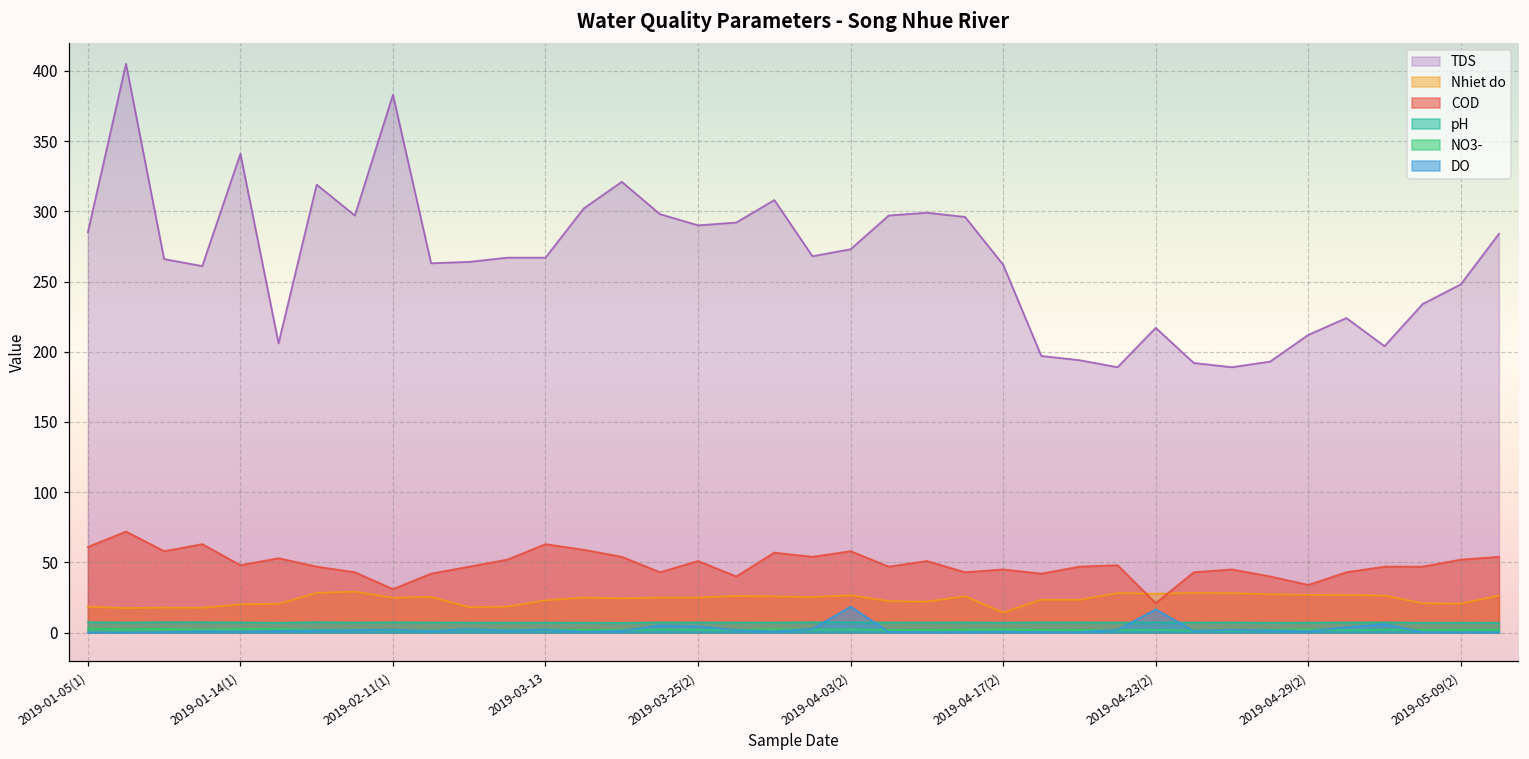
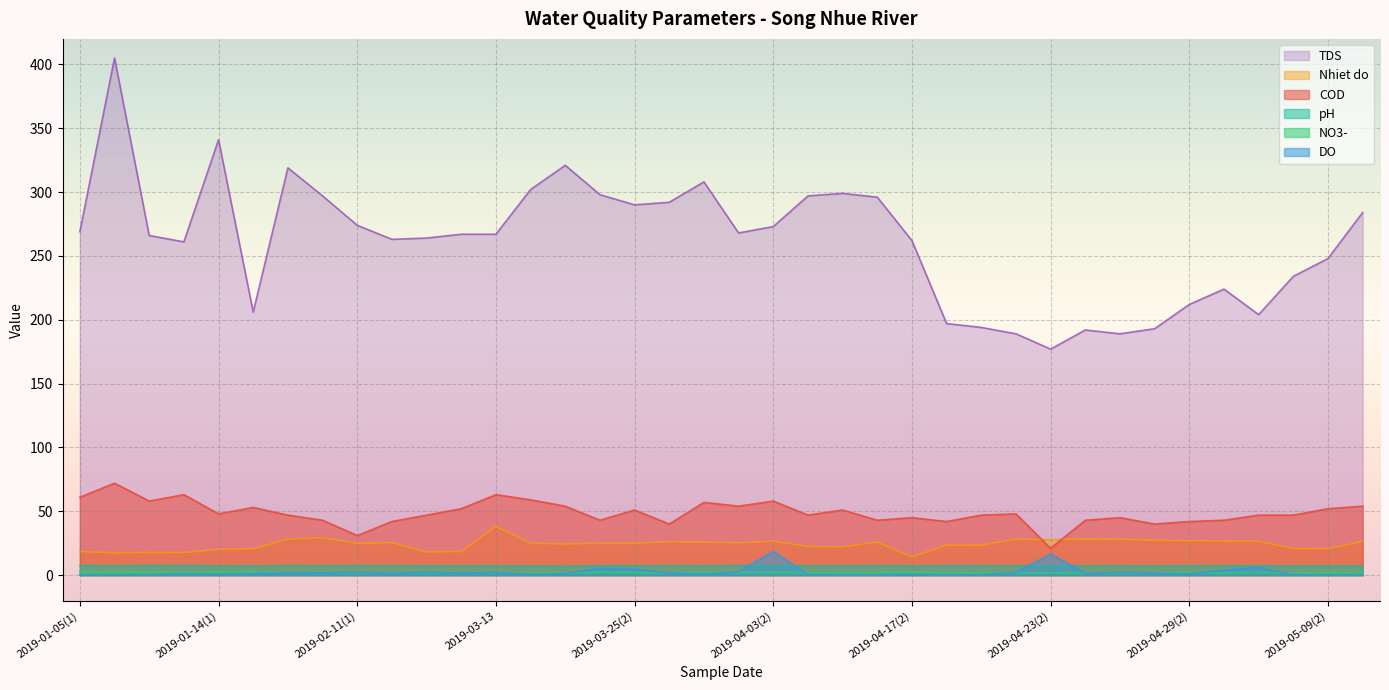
  {
    "TDS": {
-     "2019-01-05(1)": 285,
+     "2019-01-05(1)": 269,
      "2019-01-14(1)": 341,
-     "2019-02-11(1)": 383,
+     "2019-02-11(1)": 274,
      "2019-03-13": 267,
      "2019-03-25(2)": 290,
      "2019-04-03(2)": 273,
      "2019-04-17(2)": 262,
-     "2019-04-23(2)": 217,
+     "2019-04-23(2)": 177,
      "2019-04-29(2)": 212,
      "2019-05-09(2)": 248
    },
    "Nhiet do": {
      "2019-01-05(1)": 19,
      "2019-01-14(1)": 20,
      "2019-02-11(1)": 25,
-     "2019-03-13": 23,
+     "2019-03-13": 38,
      "2019-03-25(2)": 25,
      "2019-04-03(2)": 27,
      "2019-04-17(2)": 14,
      "2019-04-23(2)": 28,
      "2019-04-29(2)": 27,
      "2019-05-09(2)": 21
    },
    "COD": {
      "2019-01-05(1)": 61,
      "2019-01-14(1)": 48,
      "2019-02-11(1)": 31,
      "2019-03-13": 63,
      "2019-03-25(2)": 51,
      "2019-04-03(2)": 58,
      "2019-04-17(2)": 45,
      "2019-04-23(2)": 21,
-     "2019-04-29(2)": 34,
+     "2019-04-29(2)": 42,
      "2019-05-09(2)": 52
    },
    "DO": {
      "2019-01-05(1)": 0,
      "2019-03-25(2)": 4,
      "2019-04-03(2)": 19,
      "2019-04-23(2)": 17
    }
  }
